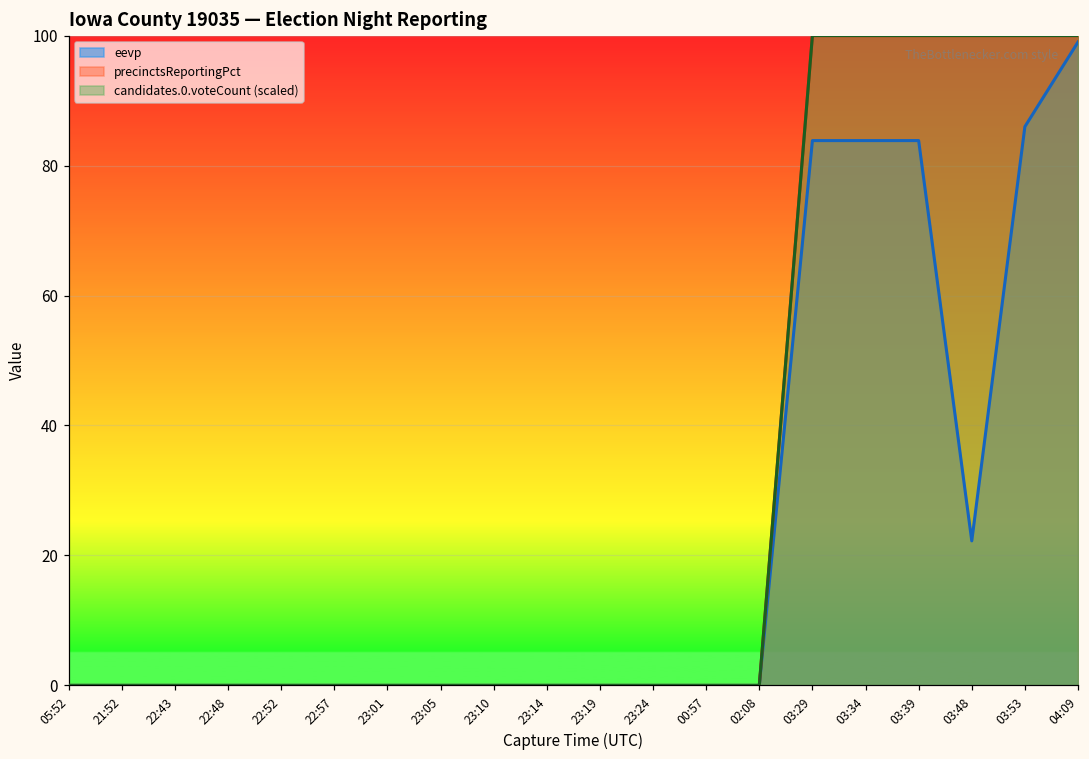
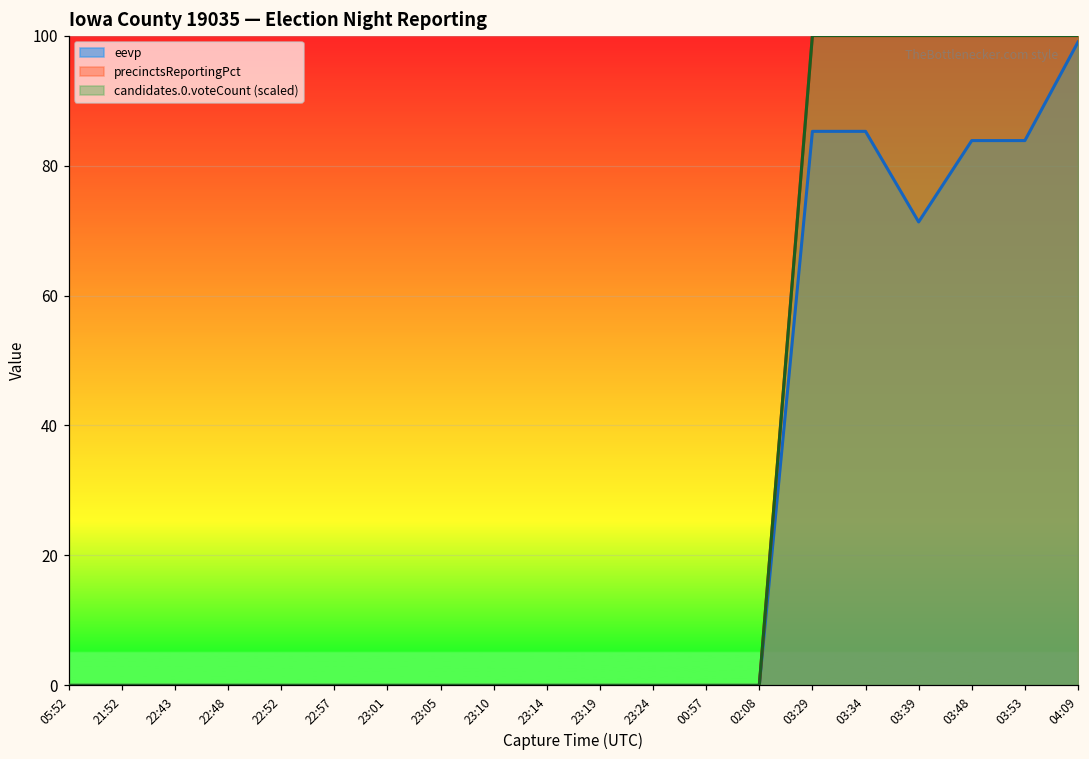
  {
    "eevp": {
-     "03:29": 84,
-     "03:34": 84,
-     "03:39": 84,
-     "03:48": 22,
-     "03:53": 86,
+     "03:29": 85,
+     "03:34": 85,
+     "03:39": 71,
+     "03:48": 84,
+     "03:53": 84,
      "04:09": 99
    },
    "candidates.0.voteCount (scaled)": {
      "03:29": 100,
      "03:34": 100,
      "03:39": 100,
      "03:48": 100,
      "03:53": 100,
      "04:09": 100
    }
  }
